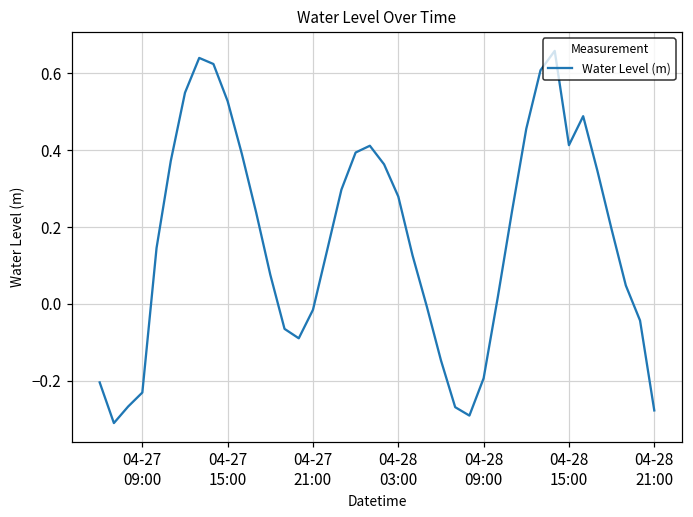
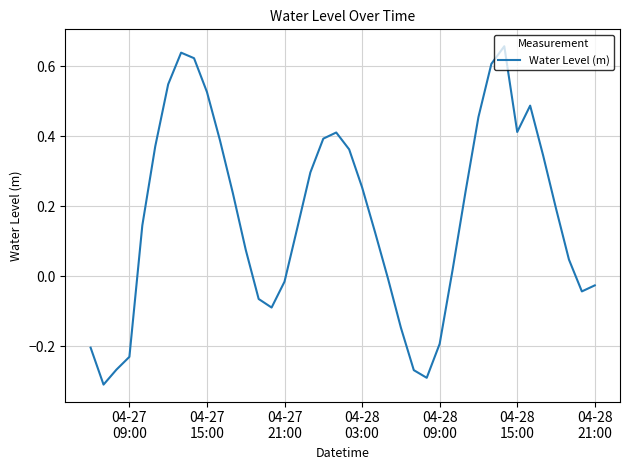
  {
    "04-27 09:00": -0.23,
    "04-27 15:00": 0.53,
    "04-27 21:00": -0.02,
-   "04-28 03:00": 0.28,
+   "04-28 03:00": 0.25,
    "04-28 09:00": -0.19,
    "04-28 15:00": 0.41,
-   "04-28 21:00": -0.28
+   "04-28 21:00": -0.03
  }
